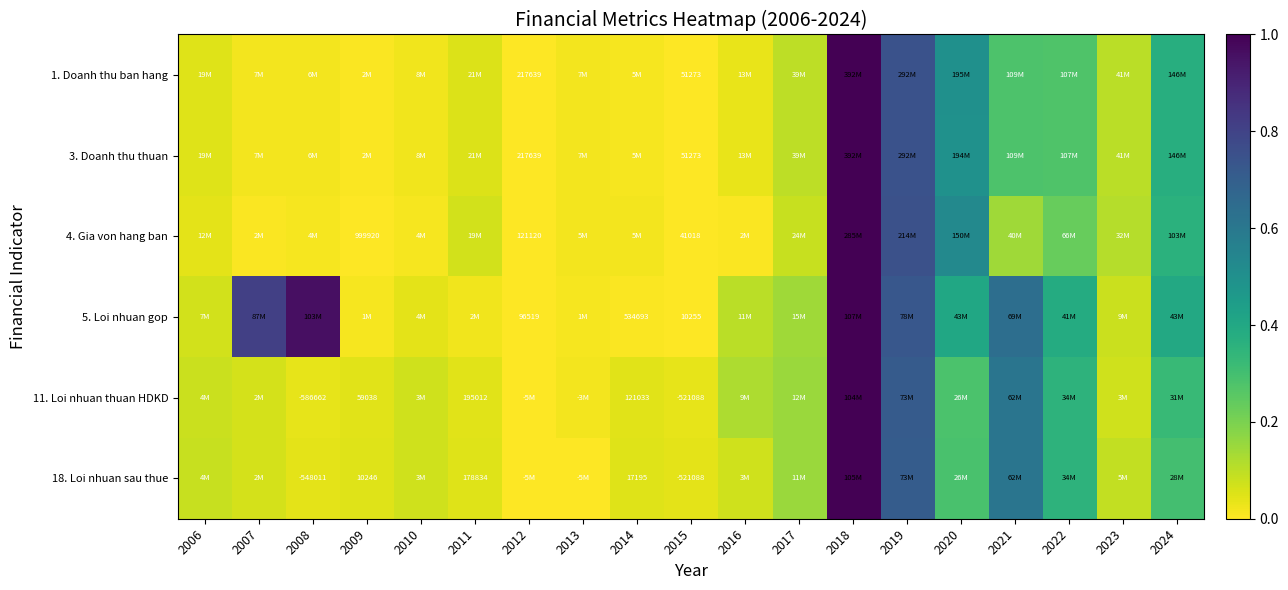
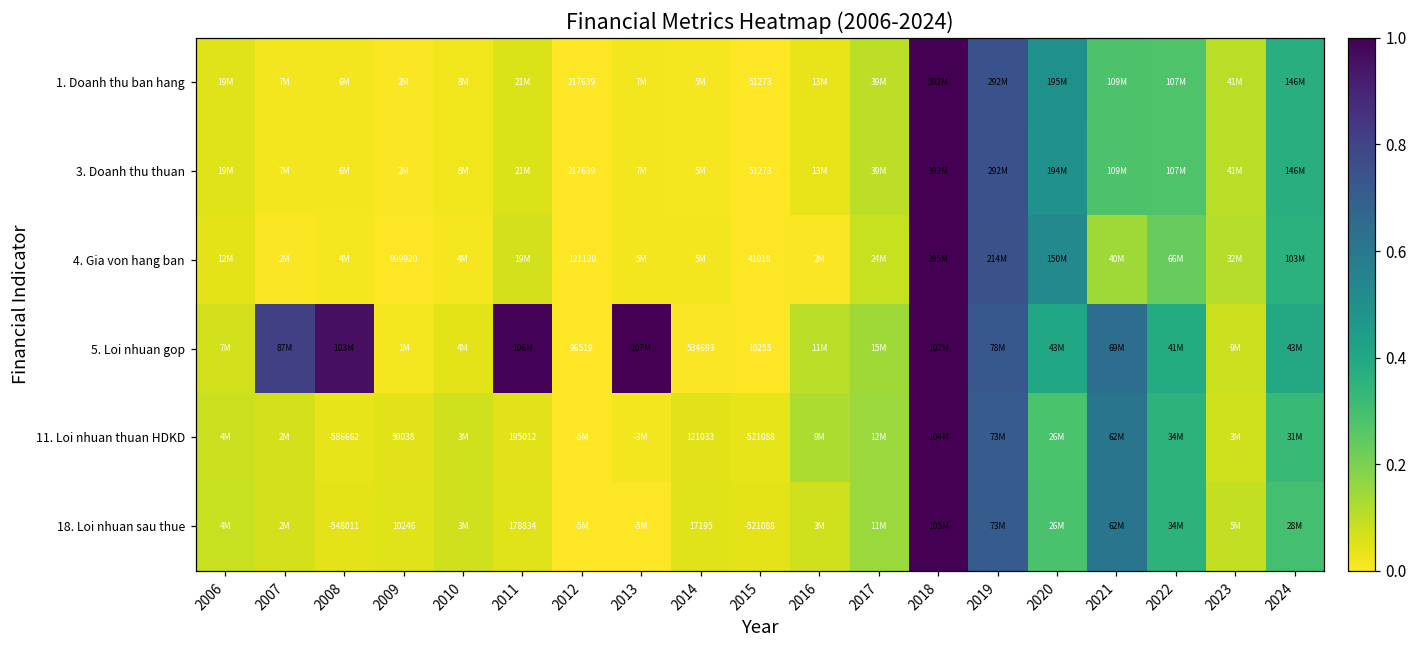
  {
    "1. Doanh thu ban hang": {
      "2006": "19M",
      "2007": "7M",
      "2008": "6M",
      "2009": "2M",
      "2010": "8M",
      "2011": "21M",
      "2012": "217639",
      "2013": "7M",
      "2014": "5M",
      "2015": "51273",
      "2016": "13M",
      "2017": "39M",
      "2018": "392M",
      "2019": "292M",
      "2020": "195M",
      "2021": "109M",
      "2022": "107M",
      "2023": "41M",
      "2024": "146M"
    },
    "3. Doanh thu thuan": {
      "2006": "19M",
      "2007": "7M",
      "2008": "6M",
      "2009": "2M",
      "2010": "8M",
      "2011": "21M",
      "2012": "217639",
      "2013": "7M",
      "2014": "5M",
      "2015": "51273",
      "2016": "13M",
      "2017": "39M",
      "2018": "392M",
      "2019": "292M",
      "2020": "194M",
      "2021": "109M",
      "2022": "107M",
      "2023": "41M",
      "2024": "146M"
    },
    "4. Gia von hang ban": {
      "2006": "12M",
      "2007": "2M",
      "2008": "4M",
      "2009": "999920",
      "2010": "4M",
      "2011": "19M",
      "2012": "121120",
      "2013": "5M",
      "2014": "5M",
      "2015": "41018",
      "2016": "2M",
      "2017": "24M",
      "2018": "285M",
      "2019": "214M",
      "2020": "150M",
      "2021": "40M",
      "2022": "66M",
      "2023": "32M",
      "2024": "103M"
    },
    "5. Loi nhuan gop": {
      "2006": "7M",
      "2007": "87M",
      "2008": "103M",
      "2009": "1M",
      "2010": "4M",
-     "2011": "2M",
+     "2011": "106M",
      "2012": "96519",
-     "2013": "1M",
+     "2013": "107M",
      "2014": "534693",
      "2015": "10255",
      "2016": "11M",
      "2017": "15M",
      "2018": "107M",
      "2019": "78M",
      "2020": "43M",
      "2021": "69M",
      "2022": "41M",
      "2023": "9M",
      "2024": "43M"
    },
    "11. Loi nhuan thuan HDKD": {
      "2006": "4M",
      "2007": "2M",
      "2008": "-586662",
      "2009": "59038",
      "2010": "3M",
      "2011": "195012",
      "2012": "-5M",
      "2013": "-3M",
      "2014": "121033",
      "2015": "-521088",
      "2016": "9M",
      "2017": "12M",
      "2018": "104M",
      "2019": "73M",
      "2020": "26M",
      "2021": "62M",
      "2022": "34M",
      "2023": "3M",
      "2024": "31M"
    },
    "18. Loi nhuan sau thue": {
      "2006": "4M",
      "2007": "2M",
      "2008": "-548011",
      "2009": "10246",
      "2010": "3M",
      "2011": "178834",
      "2012": "-5M",
      "2013": "-5M",
      "2014": "17195",
      "2015": "-521088",
      "2016": "3M",
      "2017": "11M",
      "2018": "105M",
      "2019": "73M",
      "2020": "26M",
      "2021": "62M",
      "2022": "34M",
      "2023": "5M",
      "2024": "28M"
    }
  }
